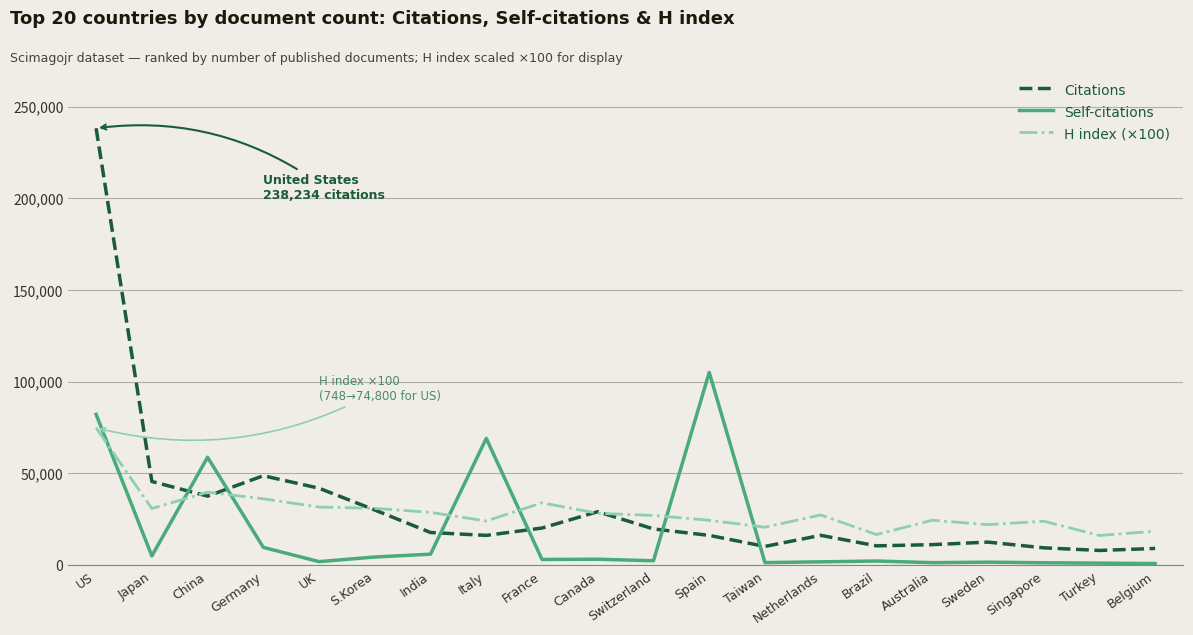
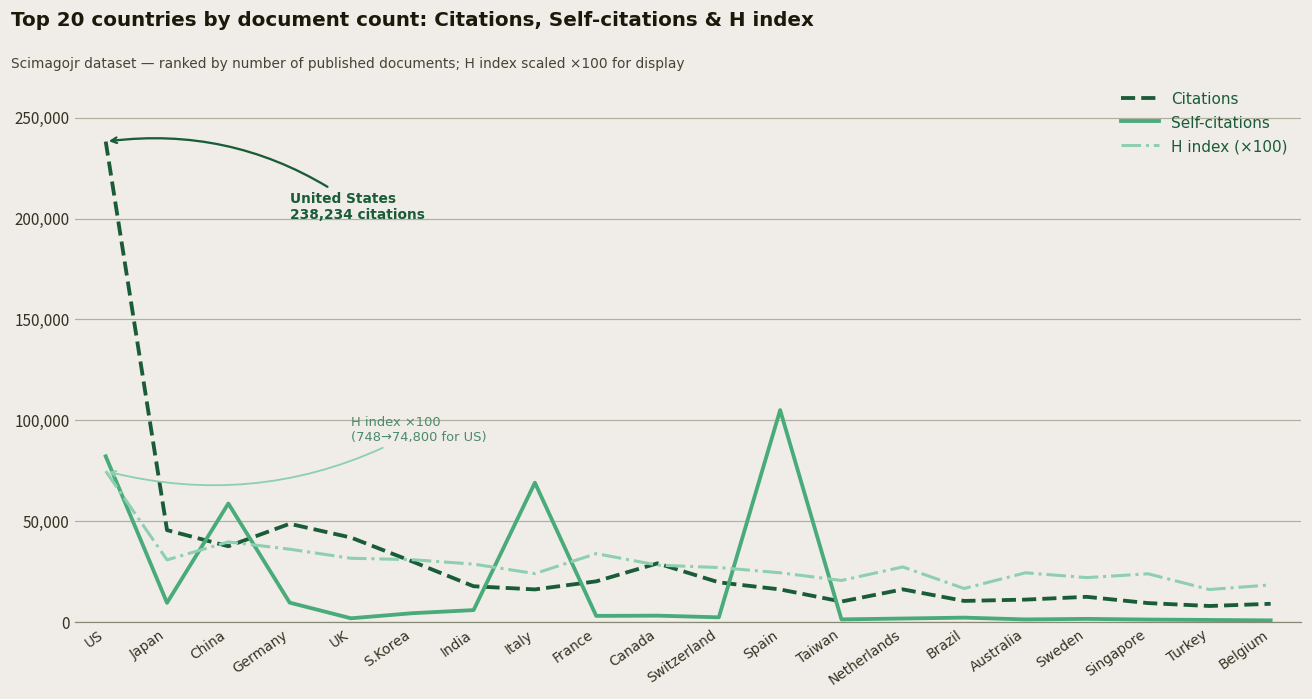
  {
    "Citations": {
      "US": "238,234"
    },
    "Self-citations": {
-     "Japan": "5,000",
+     "Japan": "10,000",
      "China": "59,000",
      "Germany": "10,000",
      "UK": "2,000",
      "S.Korea": "4,000",
      "India": "6,000",
      "Italy": "69,000",
      "France": "3,000",
      "Canada": "3,000",
      "Switzerland": "2,000",
      "Spain": "105,000",
      "Taiwan": "1,000",
      "Netherlands": "2,000",
      "Brazil": "2,000",
      "Australia": "1,000",
      "Sweden": "2,000",
      "Singapore": "1,000",
      "Turkey": "1,000",
      "Belgium": "1,000"
    },
    "H index (×100)": {
      "US": "74,800"
    }
  }
